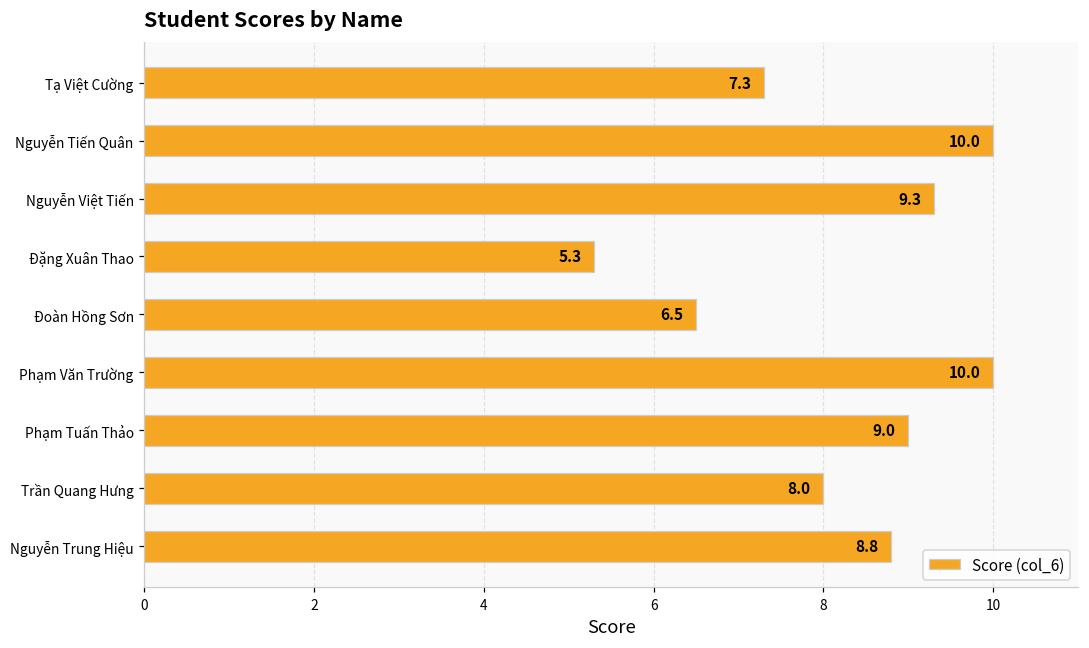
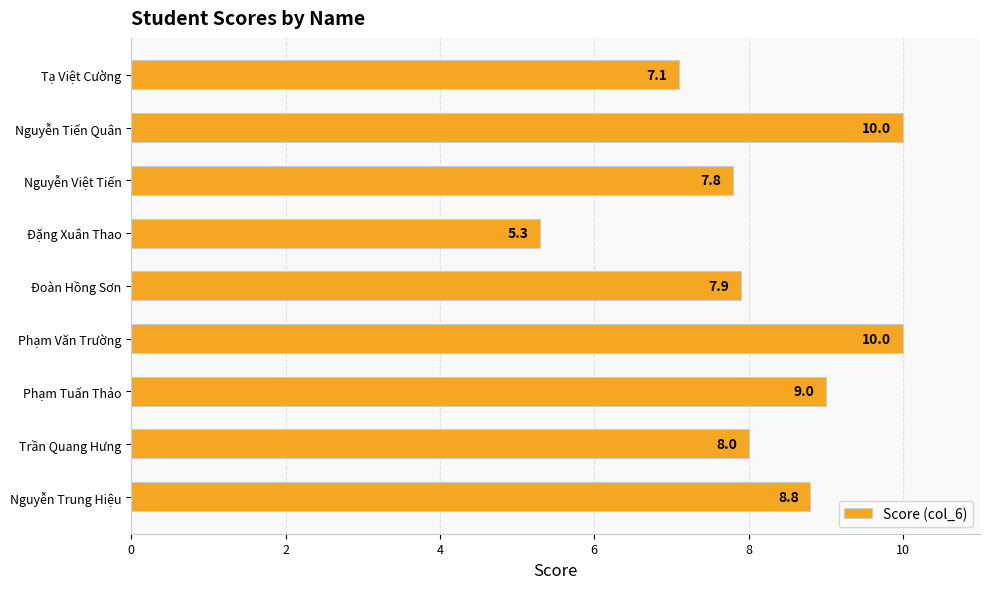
  {
-   "Tạ Việt Cường": 7.3,
+   "Tạ Việt Cường": 7.1,
    "Nguyễn Tiến Quân": 10.0,
-   "Nguyễn Việt Tiến": 9.3,
+   "Nguyễn Việt Tiến": 7.8,
    "Đặng Xuân Thao": 5.3,
-   "Đoàn Hồng Sơn": 6.5,
+   "Đoàn Hồng Sơn": 7.9,
    "Phạm Văn Trường": 10.0,
    "Phạm Tuấn Thảo": 9.0,
    "Trần Quang Hưng": 8.0,
    "Nguyễn Trung Hiệu": 8.8
  }
